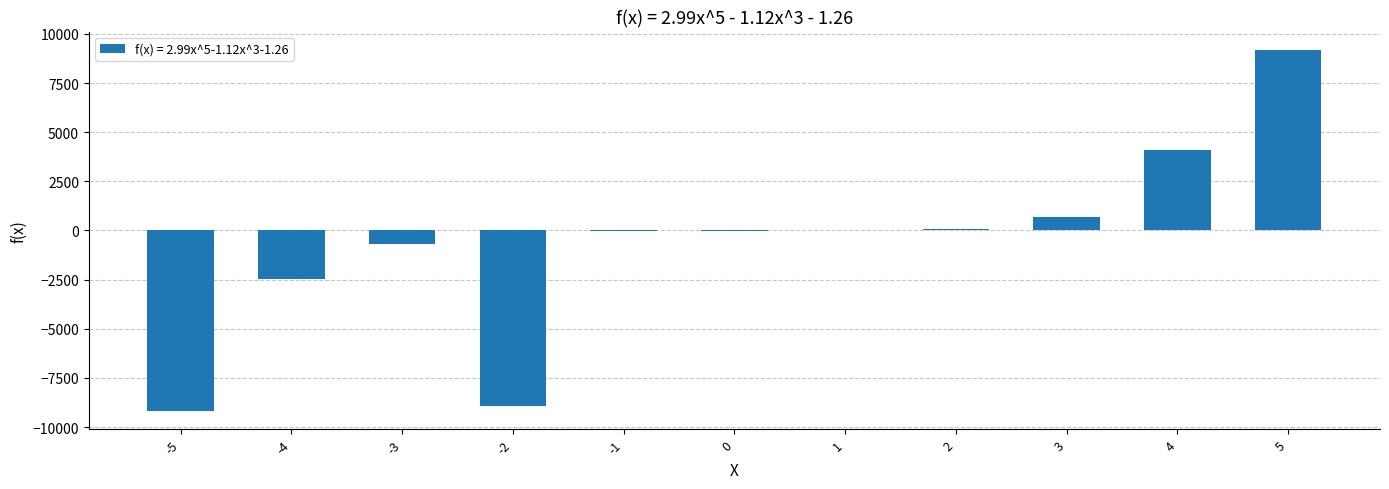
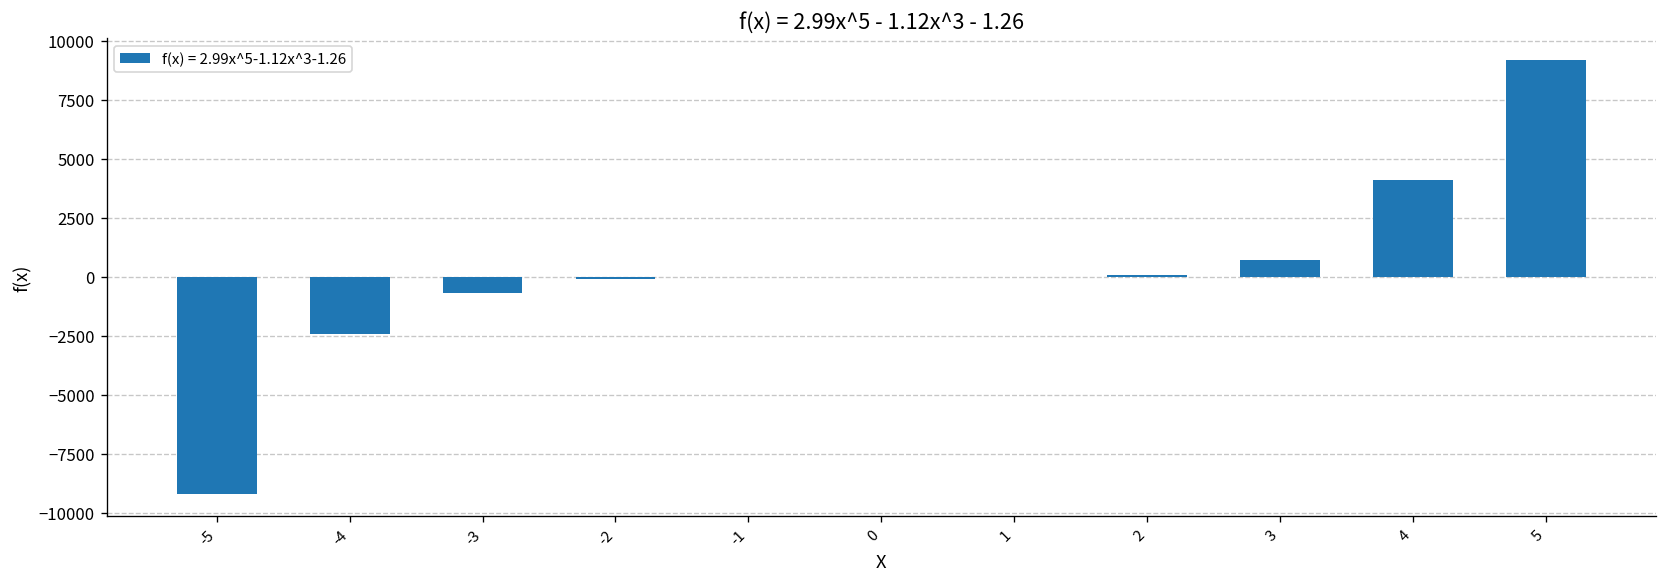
  {
    "-5": -9200,
    "-4": -2400,
    "-3": -700,
-   "-2": -8900,
+   "-2": -100,
    "3": 700,
    "4": 4100,
    "5": 9200
  }
